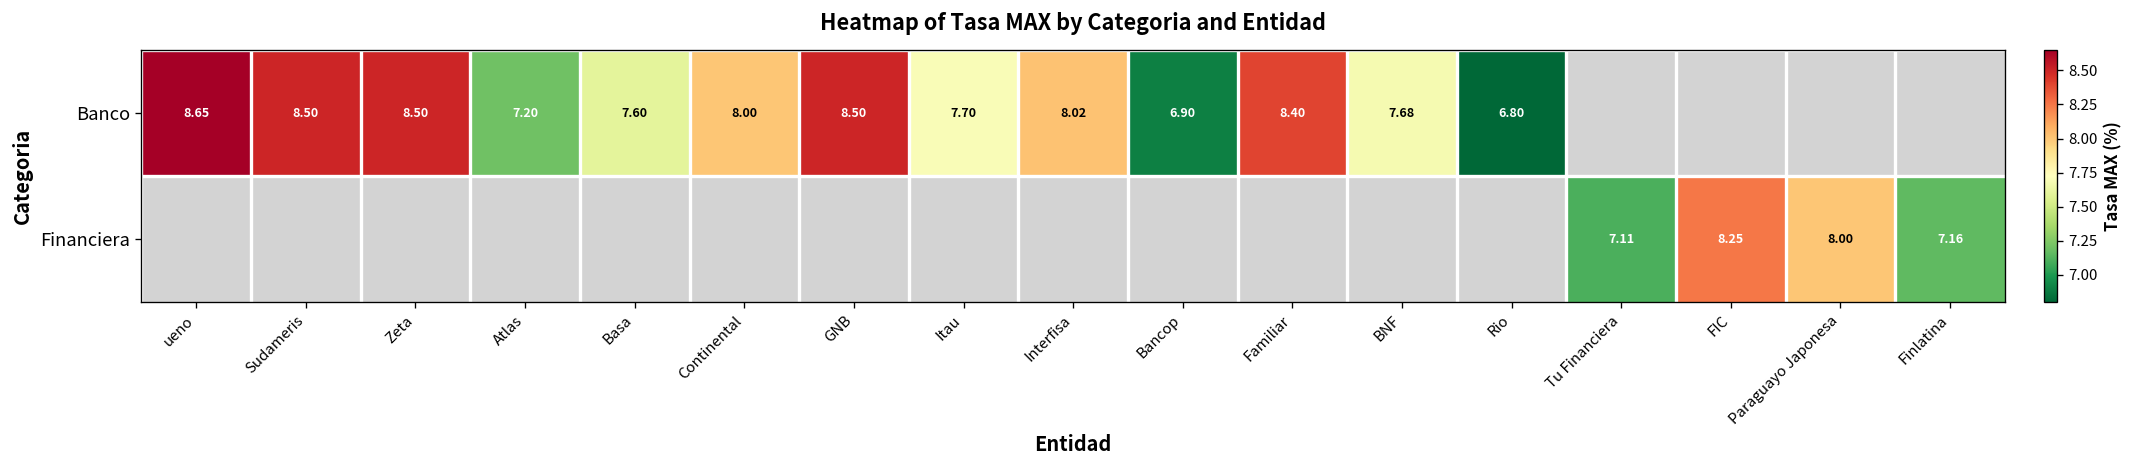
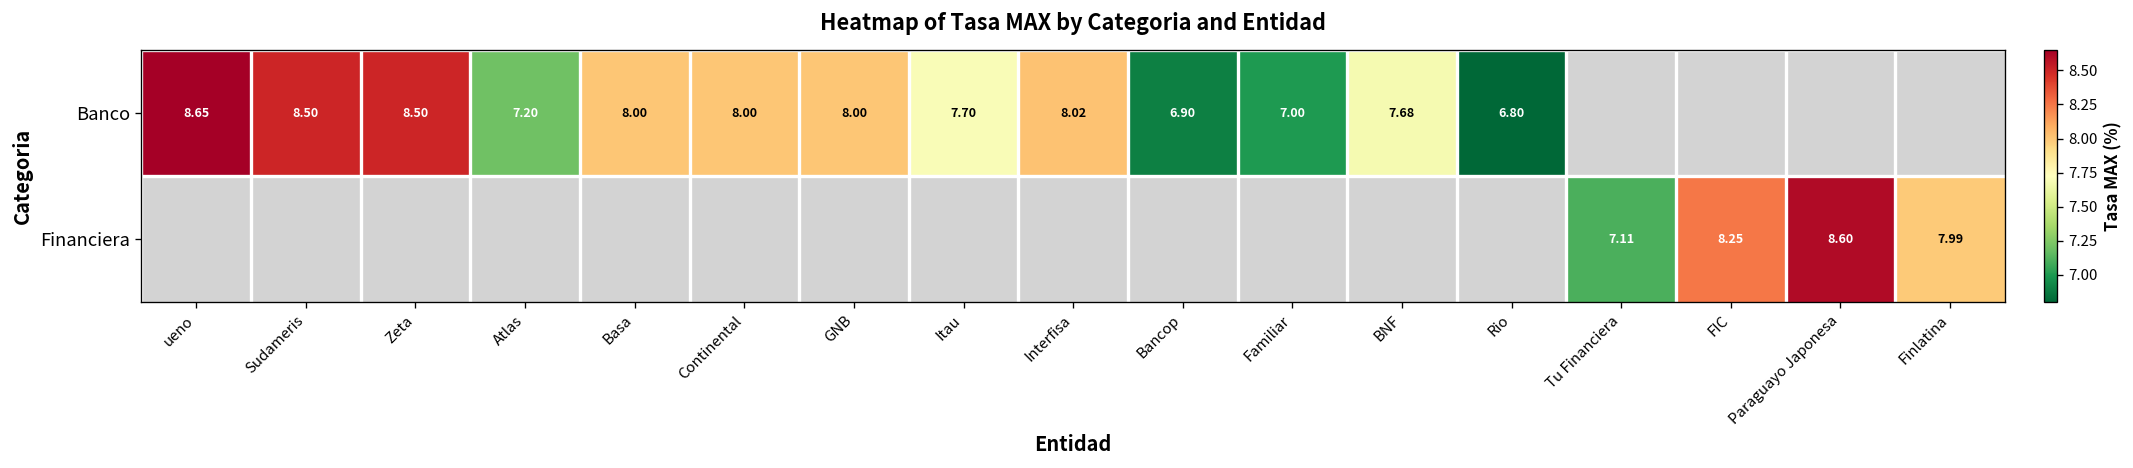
  {
    "Banco": {
      "ueno": 8.65,
      "Sudameris": 8.50,
      "Zeta": 8.50,
      "Atlas": 7.20,
-     "Basa": 7.60,
+     "Basa": 8.00,
      "Continental": 8.00,
-     "GNB": 8.50,
+     "GNB": 8.00,
      "Itau": 7.70,
      "Interfisa": 8.02,
      "Bancop": 6.90,
-     "Familiar": 8.40,
+     "Familiar": 7.00,
      "BNF": 7.68,
      "Rio": 6.80
    },
    "Financiera": {
      "Tu Financiera": 7.11,
      "FIC": 8.25,
-     "Paraguayo Japonesa": 8.00,
-     "Finlatina": 7.16
+     "Paraguayo Japonesa": 8.60,
+     "Finlatina": 7.99
    }
  }
